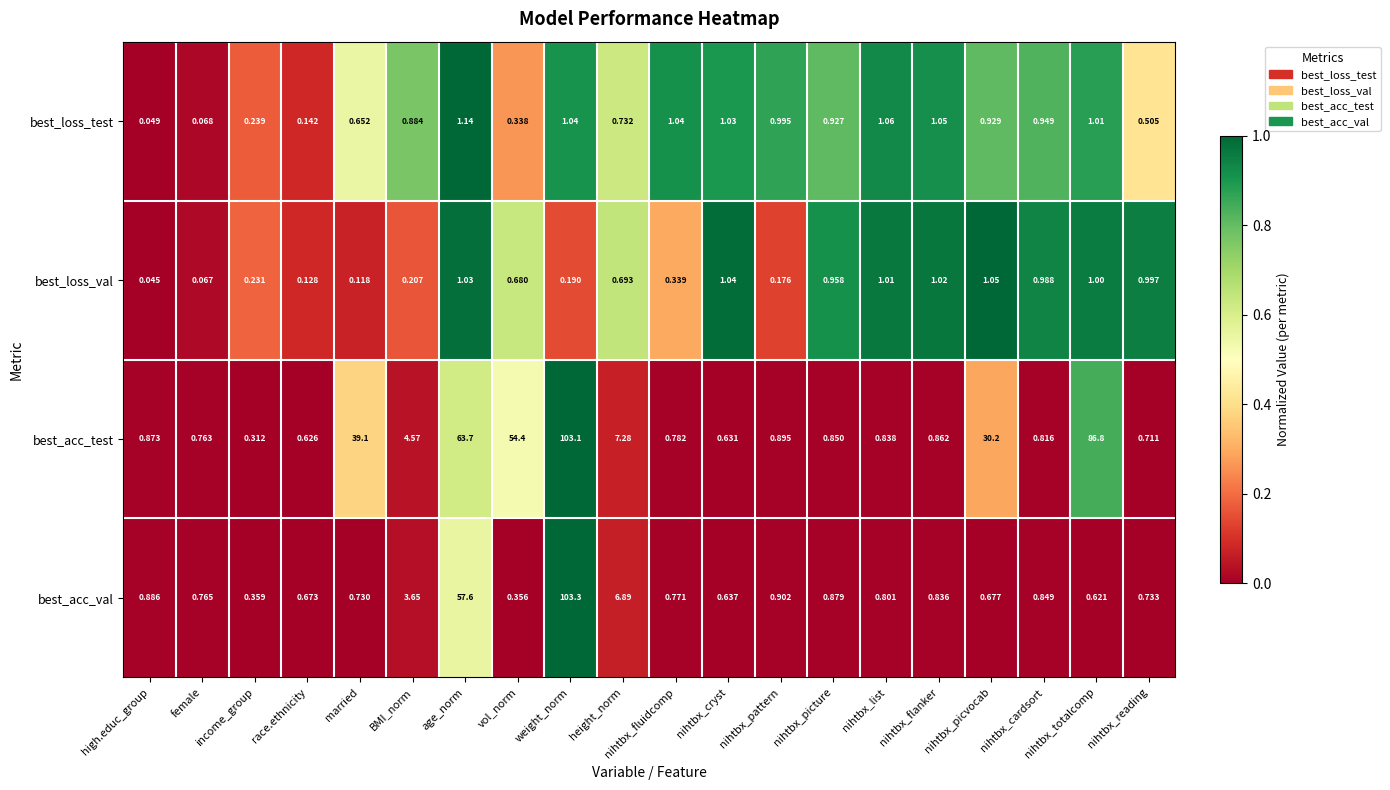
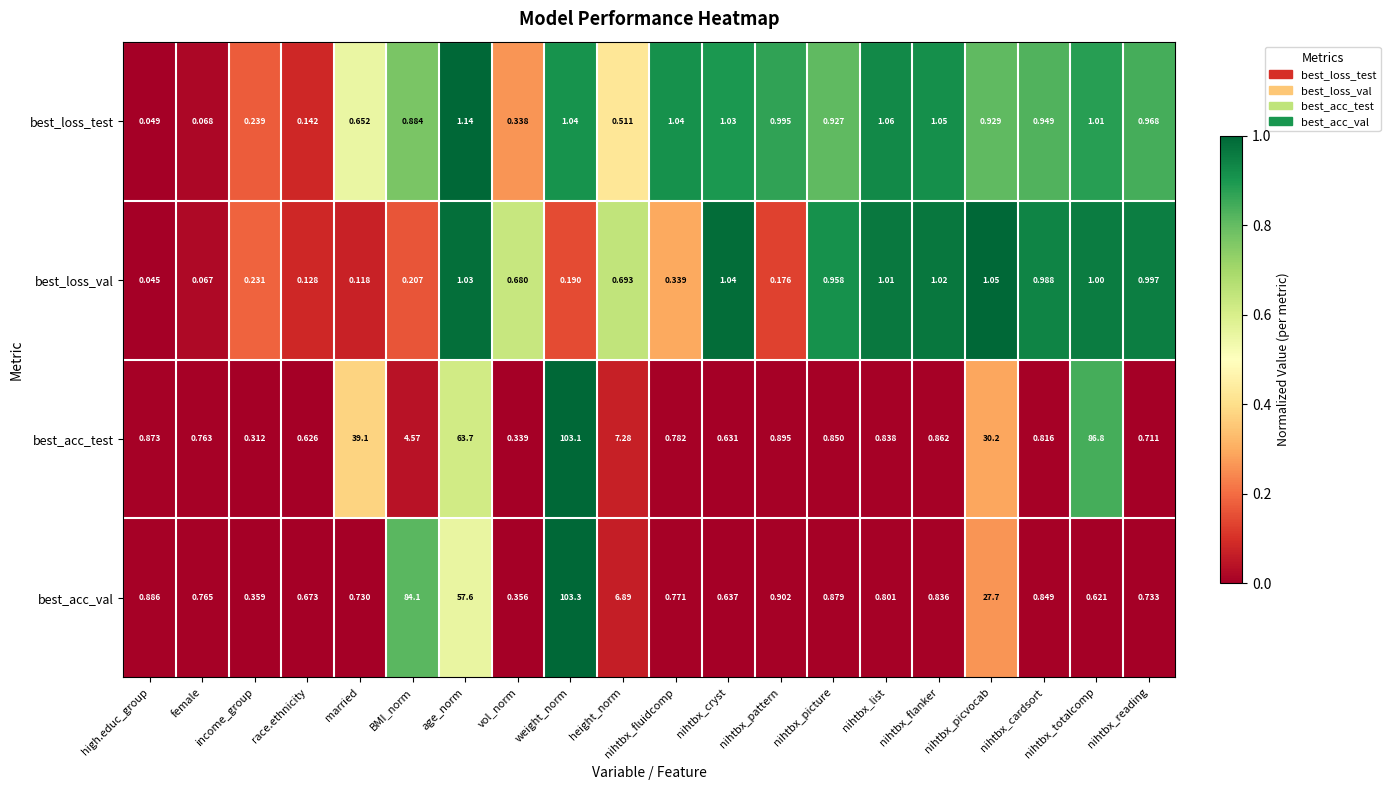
  {
    "best_loss_test": {
      "high.educ_group": 0.049,
      "female": 0.068,
      "income_group": 0.239,
      "race.ethnicity": 0.142,
      "married": 0.652,
      "BMI_norm": 0.884,
      "age_norm": 1.14,
      "vol_norm": 0.338,
      "weight_norm": 1.04,
-     "height_norm": 0.732,
+     "height_norm": 0.511,
      "nihtbx_fluidcomp": 1.04,
      "nihtbx_cryst": 1.03,
      "nihtbx_pattern": 0.995,
      "nihtbx_picture": 0.927,
      "nihtbx_list": 1.06,
      "nihtbx_flanker": 1.05,
      "nihtbx_picvocab": 0.929,
      "nihtbx_cardsort": 0.949,
      "nihtbx_totalcomp": 1.01,
-     "nihtbx_reading": 0.505
+     "nihtbx_reading": 0.968
    },
    "best_loss_val": {
      "high.educ_group": 0.045,
      "female": 0.067,
      "income_group": 0.231,
      "race.ethnicity": 0.128,
      "married": 0.118,
      "BMI_norm": 0.207,
      "age_norm": 1.03,
      "vol_norm": 0.680,
      "weight_norm": 0.190,
      "height_norm": 0.693,
      "nihtbx_fluidcomp": 0.339,
      "nihtbx_cryst": 1.04,
      "nihtbx_pattern": 0.176,
      "nihtbx_picture": 0.958,
      "nihtbx_list": 1.01,
      "nihtbx_flanker": 1.02,
      "nihtbx_picvocab": 1.05,
      "nihtbx_cardsort": 0.988,
      "nihtbx_totalcomp": 1.00,
      "nihtbx_reading": 0.997
    },
    "best_acc_test": {
      "high.educ_group": 0.873,
      "female": 0.763,
      "income_group": 0.312,
      "race.ethnicity": 0.626,
      "married": 39.1,
      "BMI_norm": 4.57,
      "age_norm": 63.7,
-     "vol_norm": 54.4,
+     "vol_norm": 0.339,
      "weight_norm": 103.1,
      "height_norm": 7.28,
      "nihtbx_fluidcomp": 0.782,
      "nihtbx_cryst": 0.631,
      "nihtbx_pattern": 0.895,
      "nihtbx_picture": 0.850,
      "nihtbx_list": 0.838,
      "nihtbx_flanker": 0.862,
      "nihtbx_picvocab": 30.2,
      "nihtbx_cardsort": 0.816,
      "nihtbx_totalcomp": 86.8,
      "nihtbx_reading": 0.711
    },
    "best_acc_val": {
      "high.educ_group": 0.886,
      "female": 0.765,
      "income_group": 0.359,
      "race.ethnicity": 0.673,
      "married": 0.730,
-     "BMI_norm": 3.65,
+     "BMI_norm": 84.1,
      "age_norm": 57.6,
      "vol_norm": 0.356,
      "weight_norm": 103.3,
      "height_norm": 6.89,
      "nihtbx_fluidcomp": 0.771,
      "nihtbx_cryst": 0.637,
      "nihtbx_pattern": 0.902,
      "nihtbx_picture": 0.879,
      "nihtbx_list": 0.801,
      "nihtbx_flanker": 0.836,
-     "nihtbx_picvocab": 0.677,
+     "nihtbx_picvocab": 27.7,
      "nihtbx_cardsort": 0.849,
      "nihtbx_totalcomp": 0.621,
      "nihtbx_reading": 0.733
    }
  }
